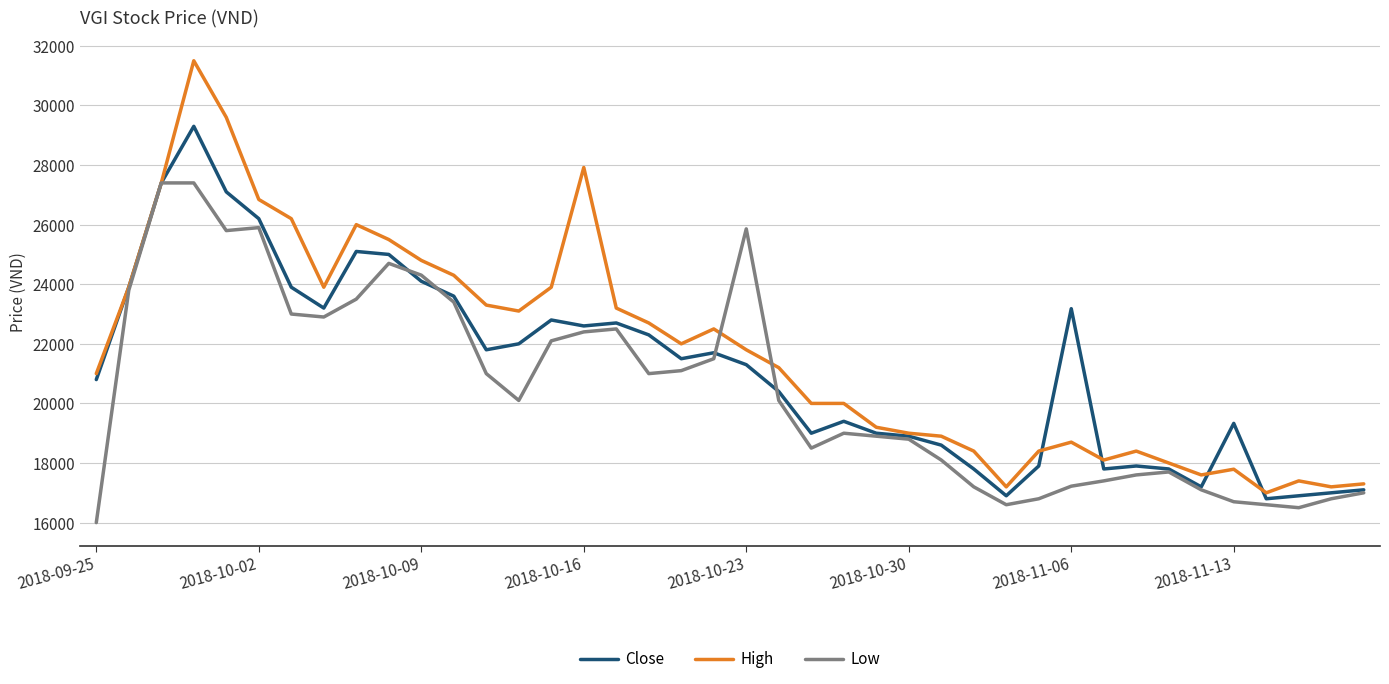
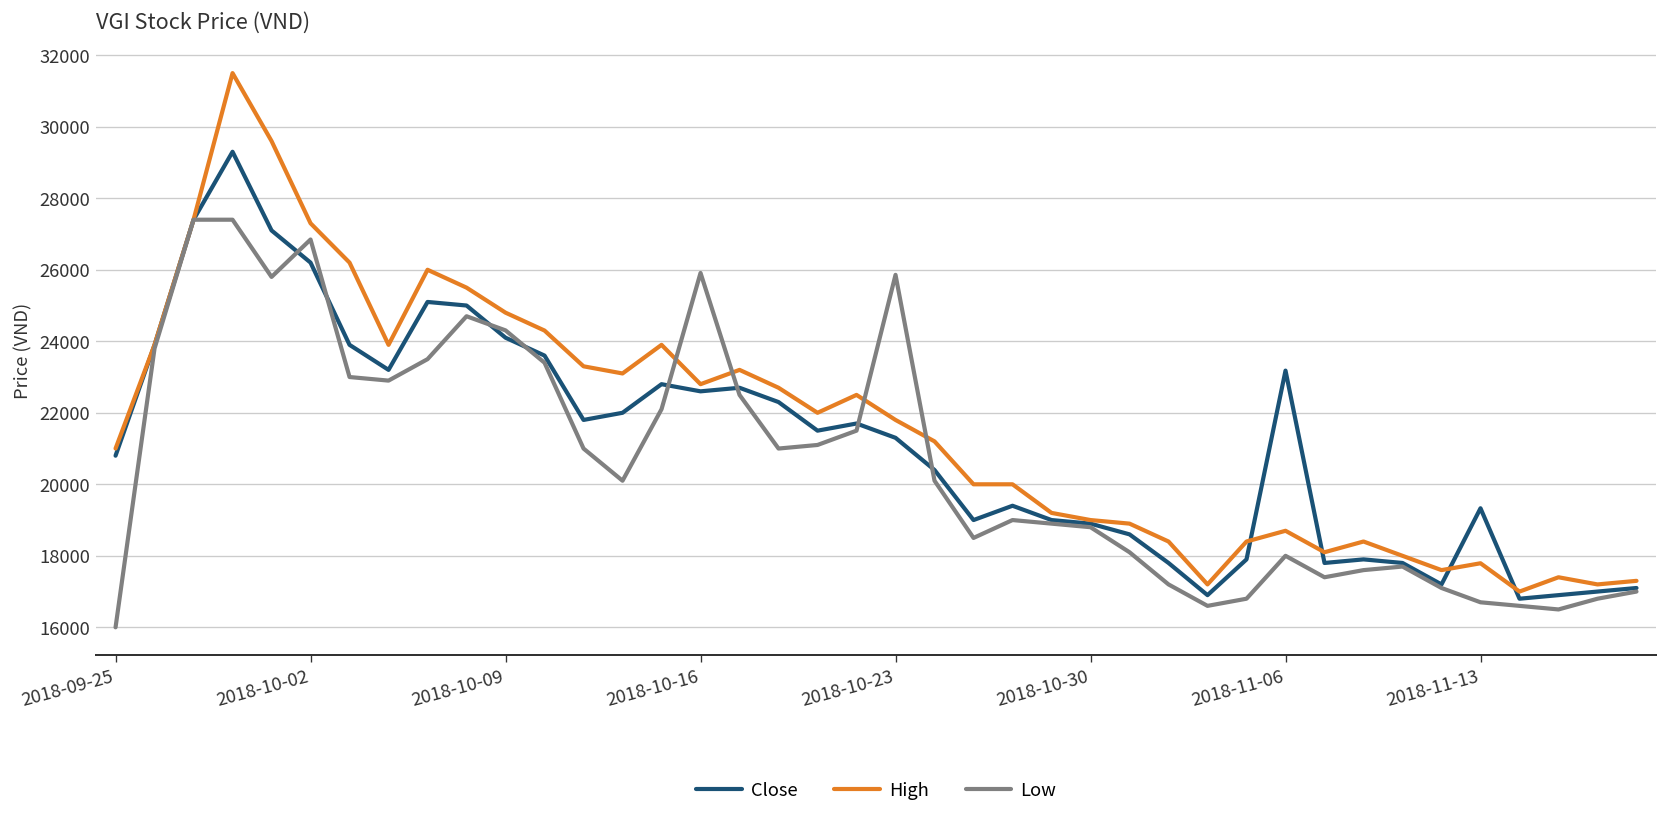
  {
    "Close": {
      "2018-09-25": 20800,
      "2018-10-02": 26200,
      "2018-10-09": 24100,
      "2018-10-16": 22600,
      "2018-10-23": 21300,
      "2018-10-30": 18900,
      "2018-11-06": 23200,
      "2018-11-13": 19300
    },
    "High": {
      "2018-09-25": 21000,
-     "2018-10-02": 26800,
+     "2018-10-02": 27300,
      "2018-10-09": 24800,
-     "2018-10-16": 27900,
+     "2018-10-16": 22800,
      "2018-10-23": 21800,
      "2018-10-30": 19000,
      "2018-11-06": 18700,
      "2018-11-13": 17800
    },
    "Low": {
      "2018-09-25": 16000,
-     "2018-10-02": 25900,
+     "2018-10-02": 26800,
      "2018-10-09": 24300,
-     "2018-10-16": 22400,
+     "2018-10-16": 25900,
      "2018-10-23": 25900,
      "2018-10-30": 18800,
-     "2018-11-06": 17200,
+     "2018-11-06": 18000,
      "2018-11-13": 16700
    }
  }
